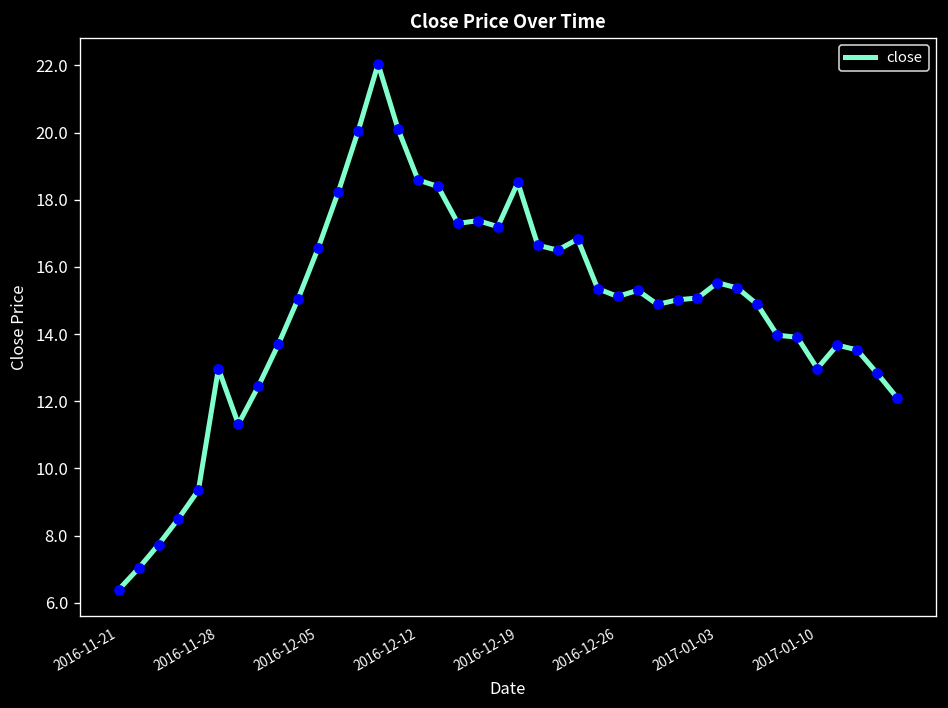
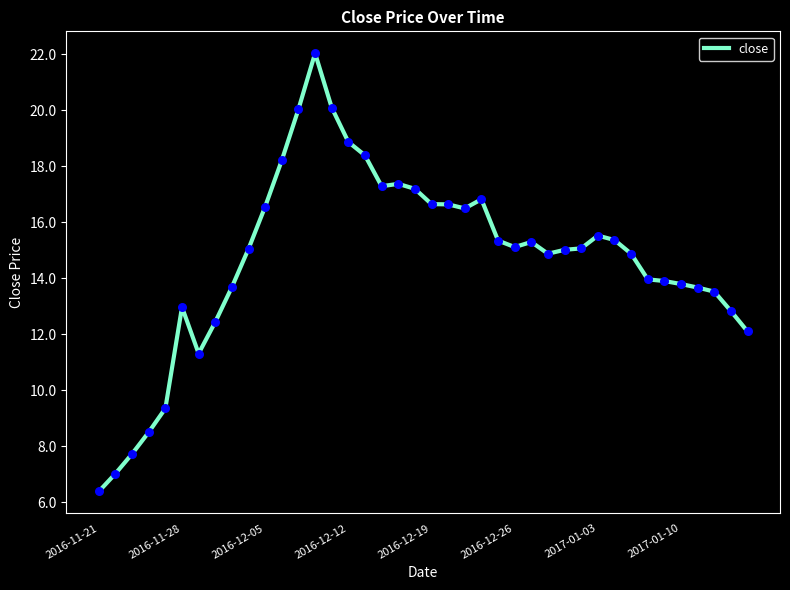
  {
    "2016-11-21": 6.4,
    "2016-11-28": 13.0,
    "2016-12-05": 16.6,
-   "2016-12-12": 18.6,
-   "2016-12-19": 18.5,
+   "2016-12-12": 18.9,
+   "2016-12-19": 16.7,
    "2016-12-26": 15.1,
    "2017-01-03": 15.5,
-   "2017-01-10": 13.0
+   "2017-01-10": 13.8
  }
